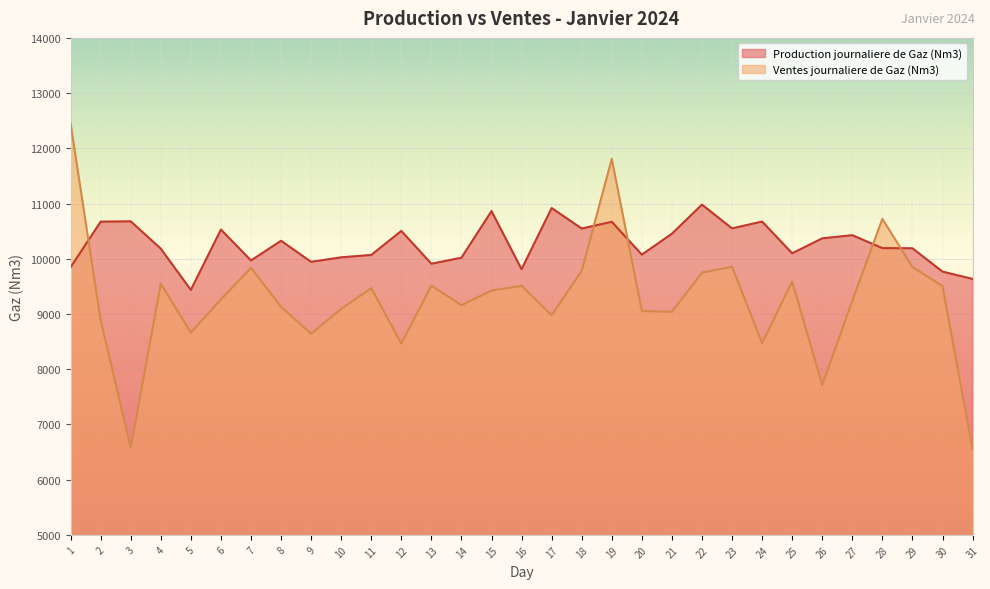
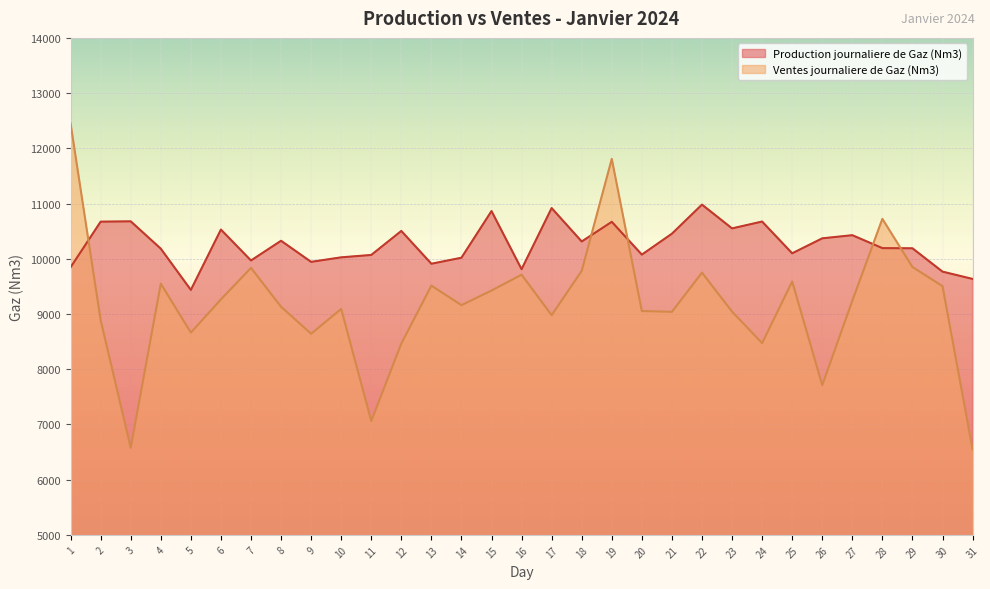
  {
    "Production journaliere de Gaz (Nm3)": {
      "1": 9800,
      "2": 10700,
      "3": 10700,
      "4": 10200,
      "5": 9400,
      "6": 10500,
      "7": 10000,
      "8": 10300,
      "9": 9900,
      "10": 10000,
      "11": 10100,
      "12": 10500,
      "13": 9900,
      "14": 10000,
      "15": 10900,
      "16": 9800,
      "17": 10900,
-     "18": 10500,
+     "18": 10300,
      "19": 10700,
      "20": 10100,
      "21": 10500,
      "22": 11000,
      "23": 10600,
      "24": 10700,
      "25": 10100,
      "26": 10400,
      "27": 10400,
      "28": 10200,
      "29": 10200,
      "30": 9800,
      "31": 9600
    },
    "Ventes journaliere de Gaz (Nm3)": {
      "1": 12500,
      "2": 8900,
      "3": 6600,
      "4": 9500,
      "5": 8700,
      "6": 9300,
      "7": 9800,
      "8": 9100,
      "9": 8600,
      "10": 9100,
-     "11": 9500,
+     "11": 7100,
      "12": 8500,
      "13": 9500,
      "14": 9200,
      "15": 9400,
-     "16": 9500,
+     "16": 9700,
      "17": 9000,
      "18": 9800,
      "19": 11800,
      "20": 9100,
      "21": 9000,
      "22": 9700,
-     "23": 9900,
+     "23": 9000,
      "24": 8500,
      "25": 9600,
      "26": 7700,
      "27": 9200,
      "28": 10700,
      "29": 9900,
      "30": 9500,
      "31": 6600
    }
  }
